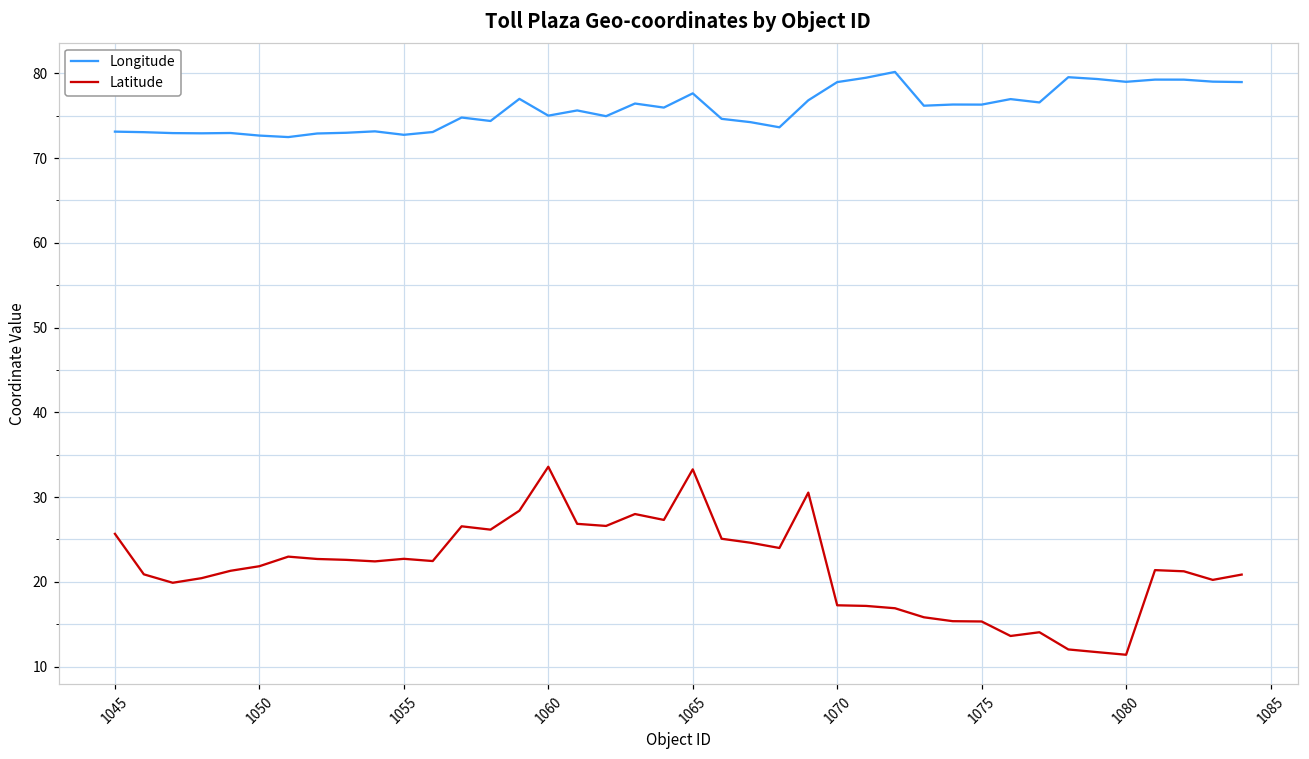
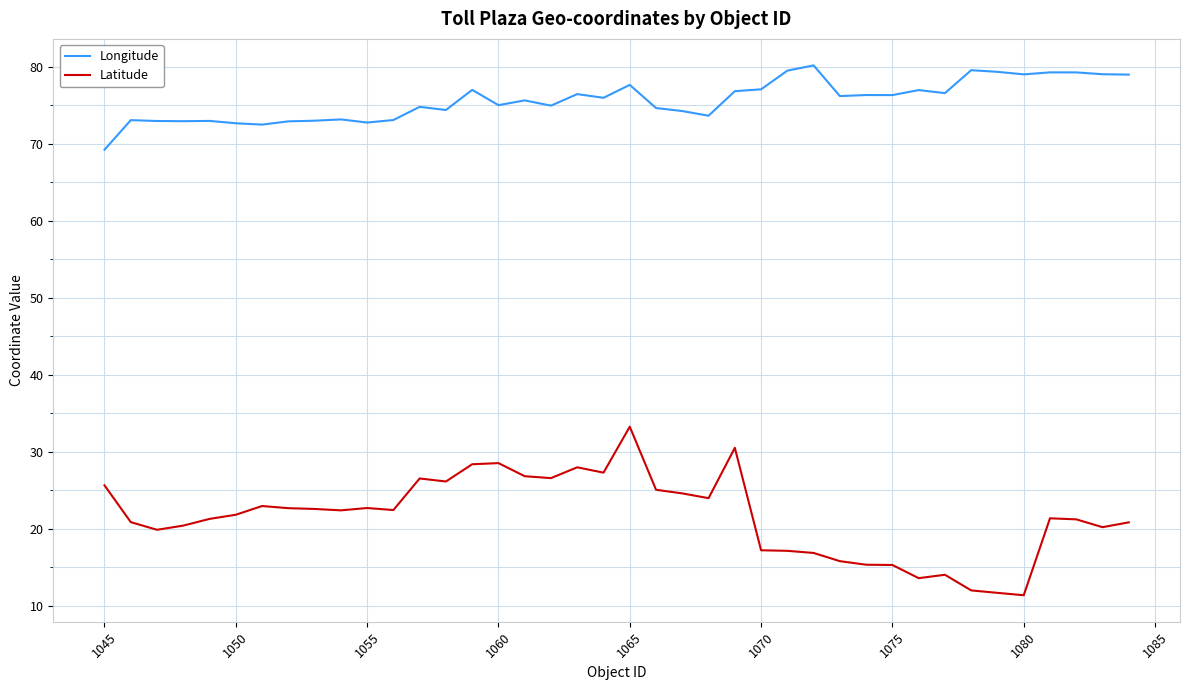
  {
    "Longitude": {
-     "1045": 73,
+     "1045": 69,
      "1050": 73,
      "1055": 73,
      "1060": 75,
      "1065": 78,
-     "1070": 79,
+     "1070": 77,
      "1075": 76,
      "1080": 79
    },
    "Latitude": {
      "1045": 26,
      "1050": 22,
      "1055": 23,
-     "1060": 34,
+     "1060": 29,
      "1065": 33,
      "1070": 17,
      "1075": 15,
      "1080": 11
    }
  }
